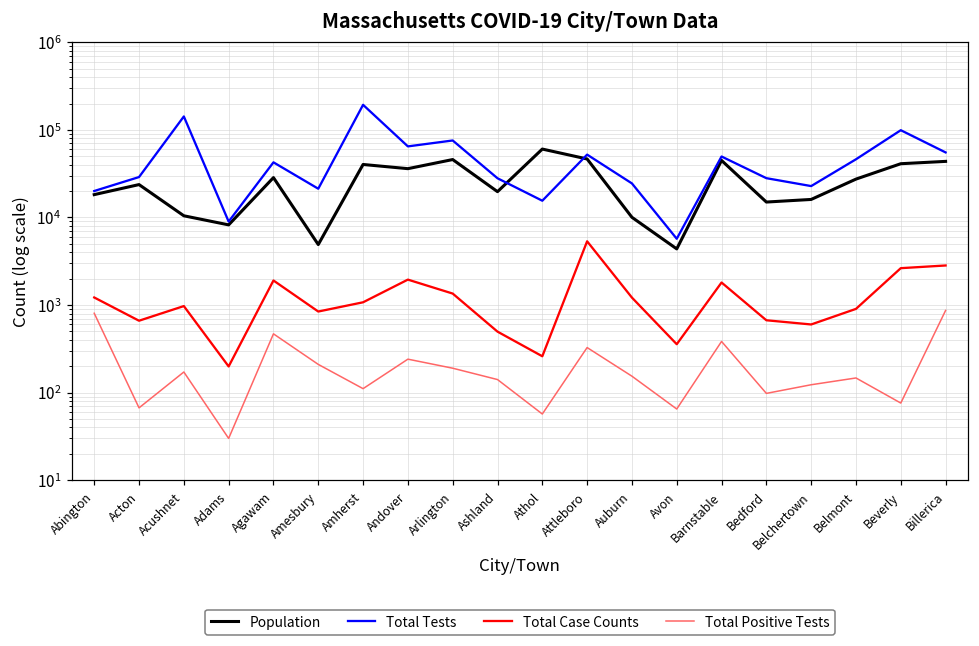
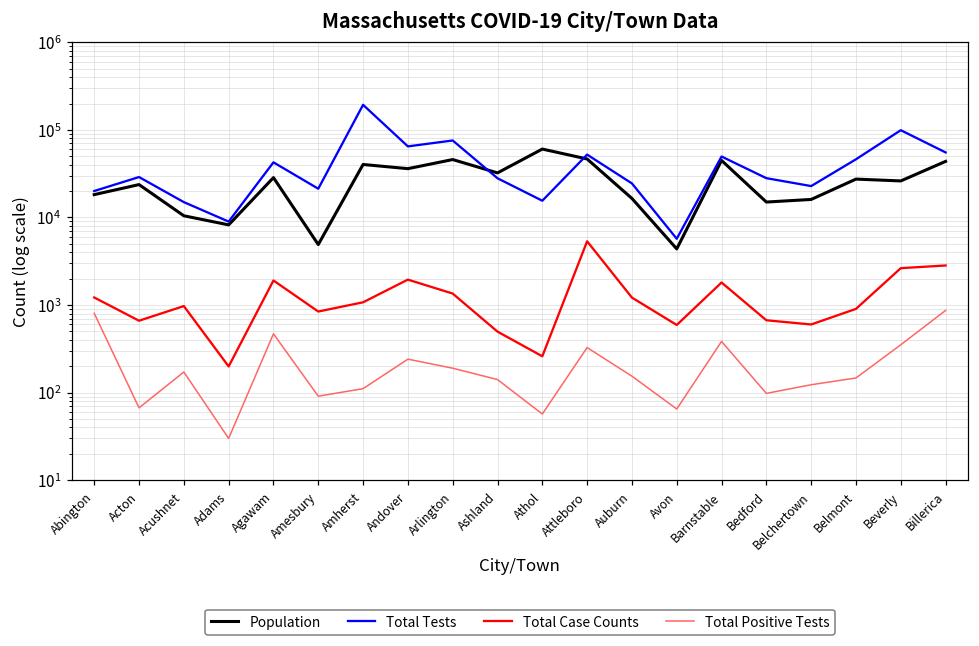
  {
    "Population": {
      "Abington": 18000,
      "Acton": 24000,
      "Acushnet": 10000,
      "Adams": 8000,
      "Agawam": 28000,
      "Amesbury": 5000,
      "Amherst": 40000,
      "Andover": 40000,
      "Arlington": 50000,
-     "Ashland": 20000,
+     "Ashland": 32000,
      "Athol": 60000,
      "Attleboro": 50000,
-     "Auburn": 10000,
+     "Auburn": 16000,
      "Avon": 4000,
      "Barnstable": 40000,
      "Bedford": 15000,
      "Belchertown": 16000,
      "Belmont": 27000,
-     "Beverly": 40000,
+     "Beverly": 26000,
      "Billerica": 40000
    },
    "Total Tests": {
      "Abington": 20000,
      "Acton": 29000,
-     "Acushnet": 140000,
+     "Acushnet": 15000,
      "Adams": 9000,
      "Agawam": 40000,
      "Amesbury": 21000,
      "Amherst": 190000,
      "Andover": 60000,
      "Arlington": 80000,
      "Ashland": 28000,
      "Athol": 16000,
      "Attleboro": 50000,
      "Auburn": 24000,
      "Avon": 6000,
      "Barnstable": 50000,
      "Bedford": 28000,
      "Belchertown": 23000,
      "Belmont": 50000,
      "Beverly": 100000,
      "Billerica": 60000
    },
    "Total Case Counts": {
      "Abington": 1200,
      "Acton": 700,
      "Acushnet": 1000,
      "Adams": 200,
      "Agawam": 1900,
      "Amesbury": 800,
      "Amherst": 1100,
      "Andover": 2000,
      "Arlington": 1400,
      "Ashland": 500,
      "Athol": 260,
      "Attleboro": 5000,
      "Auburn": 1200,
-     "Avon": 400,
+     "Avon": 600,
      "Barnstable": 1800,
      "Bedford": 700,
      "Belchertown": 600,
      "Belmont": 900,
      "Beverly": 2600,
      "Billerica": 2800
    },
    "Total Positive Tests": {
      "Abington": 800,
      "Acton": 70,
      "Acushnet": 170,
      "Adams": 30,
      "Agawam": 500,
-     "Amesbury": 210,
+     "Amesbury": 90,
      "Amherst": 110,
      "Andover": 240,
      "Arlington": 190,
      "Ashland": 140,
      "Athol": 60,
      "Attleboro": 330,
      "Auburn": 150,
      "Avon": 70,
      "Barnstable": 400,
      "Bedford": 100,
      "Belchertown": 120,
      "Belmont": 150,
-     "Beverly": 80,
+     "Beverly": 400,
      "Billerica": 900
    }
  }
